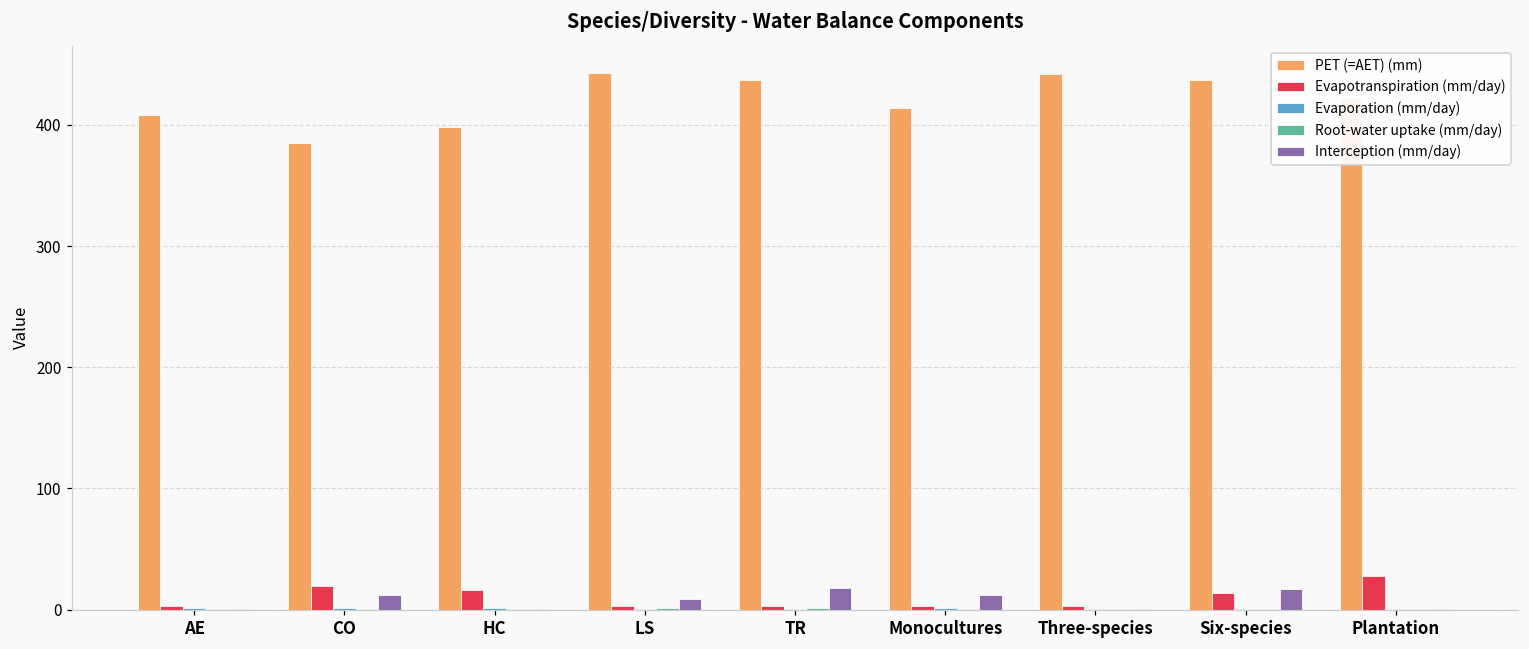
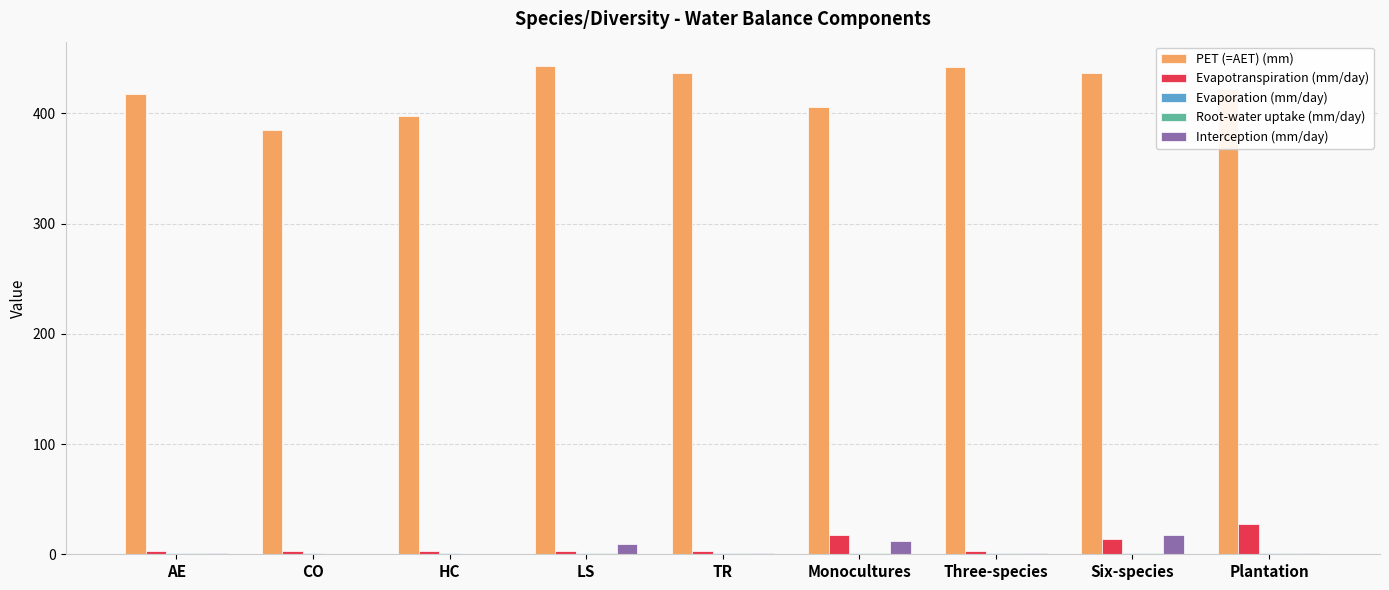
  {
    "PET (=AET) (mm)": {
-     "AE": 408,
+     "AE": 418,
      "CO": 385,
      "HC": 398,
      "LS": 443,
      "TR": 437,
-     "Monocultures": 414,
+     "Monocultures": 406,
      "Three-species": 442,
      "Six-species": 437
    },
    "Evapotranspiration (mm/day)": {
      "AE": 3,
-     "CO": 20,
-     "HC": 16,
+     "CO": 3,
+     "HC": 3,
      "LS": 3,
      "TR": 3,
-     "Monocultures": 3,
+     "Monocultures": 17,
      "Three-species": 3,
      "Six-species": 14,
      "Plantation": 27
    },
    "Interception (mm/day)": {
-     "CO": 12,
+     "CO": 1,
      "LS": 9,
-     "TR": 18,
+     "TR": 1,
      "Monocultures": 12,
      "Six-species": 17
    }
  }
